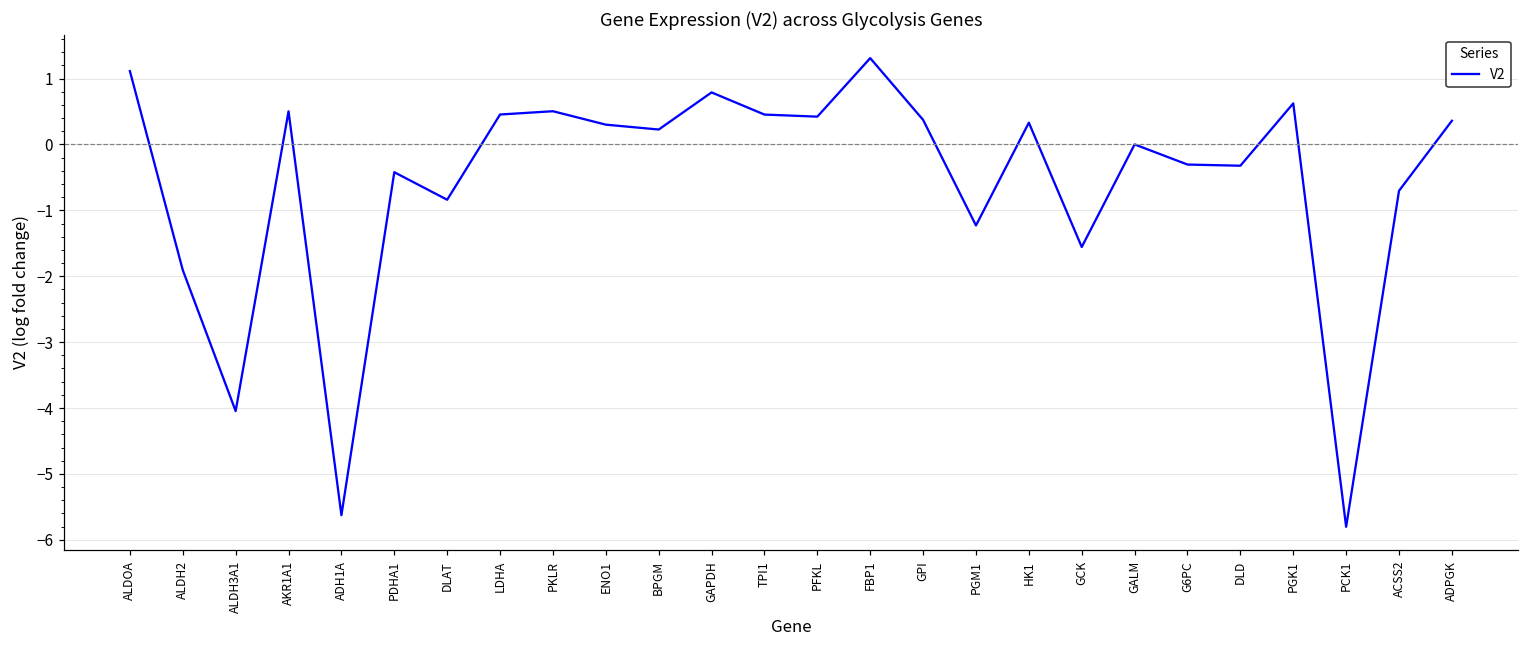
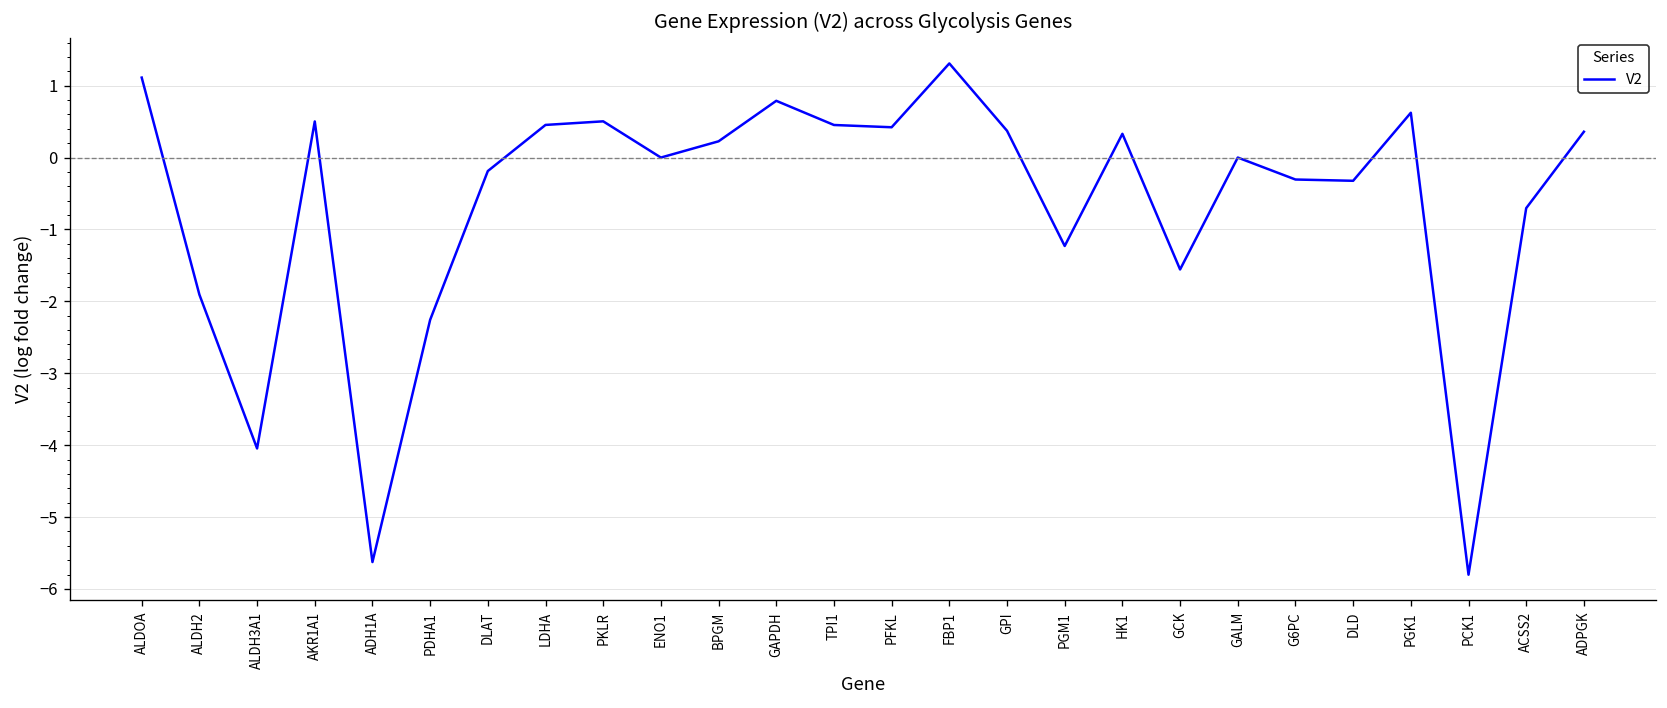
  {
    "ALDOA": 1.1,
    "ALDH2": -1.9,
    "ALDH3A1": -4.0,
    "AKR1A1": 0.5,
    "ADH1A": -5.6,
-   "PDHA1": -0.4,
-   "DLAT": -0.8,
+   "PDHA1": -2.3,
+   "DLAT": -0.2,
    "LDHA": 0.5,
    "PKLR": 0.5,
-   "ENO1": 0.3,
+   "ENO1": 0.0,
    "BPGM": 0.2,
    "GAPDH": 0.8,
    "TPI1": 0.5,
    "PFKL": 0.4,
    "FBP1": 1.3,
    "GPI": 0.4,
    "PGM1": -1.2,
    "HK1": 0.3,
    "GCK": -1.6,
    "GALM": 0.0,
    "G6PC": -0.3,
    "DLD": -0.3,
    "PGK1": 0.6,
    "PCK1": -5.8,
    "ACSS2": -0.7,
    "ADPGK": 0.4
  }
